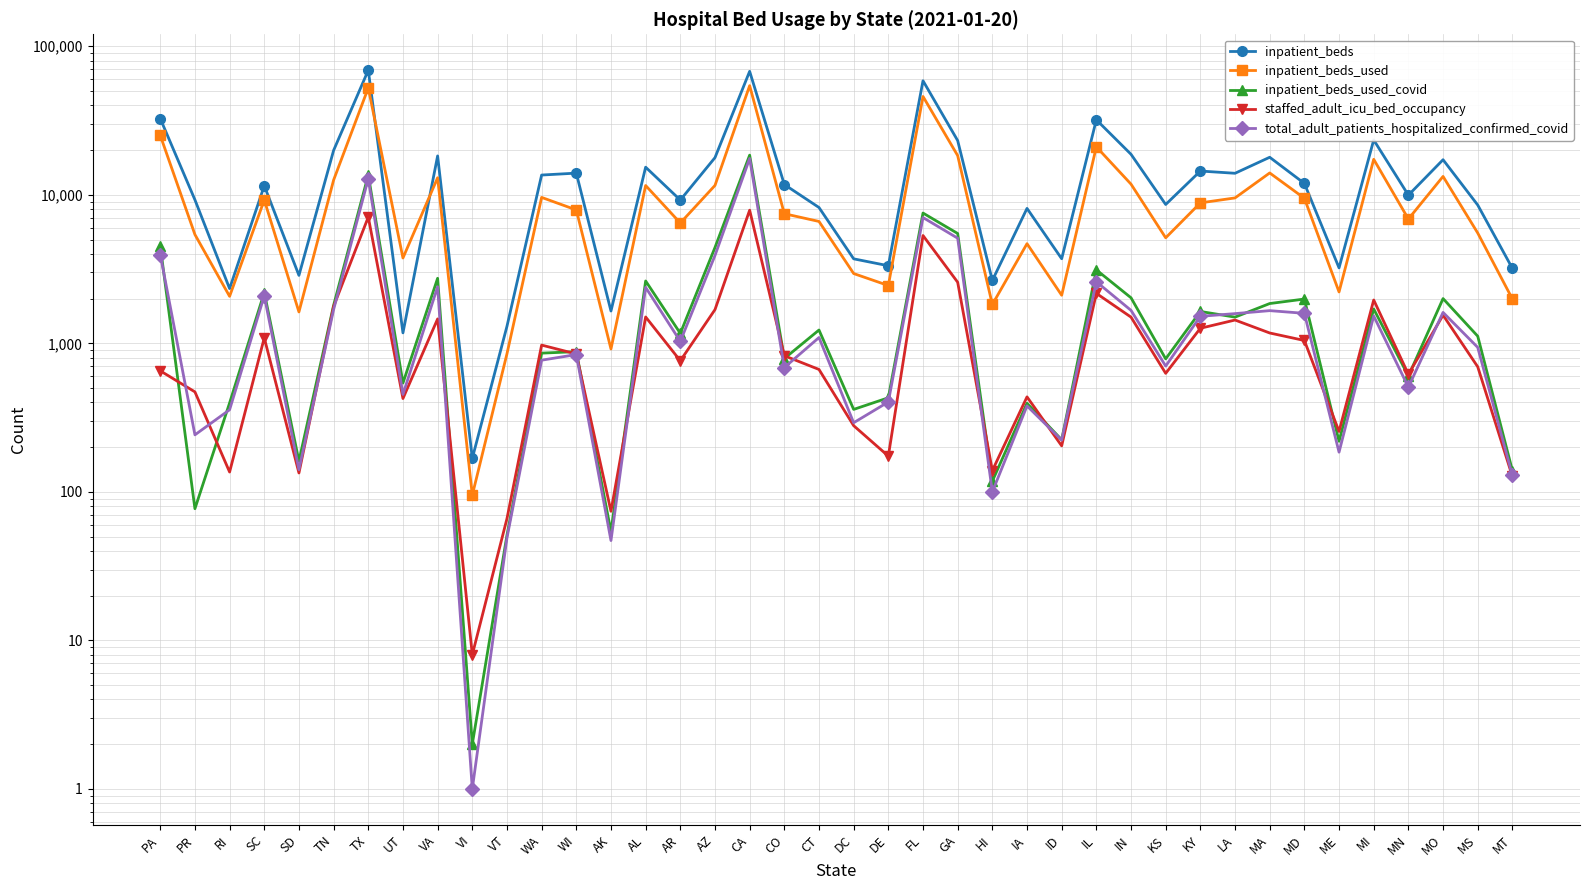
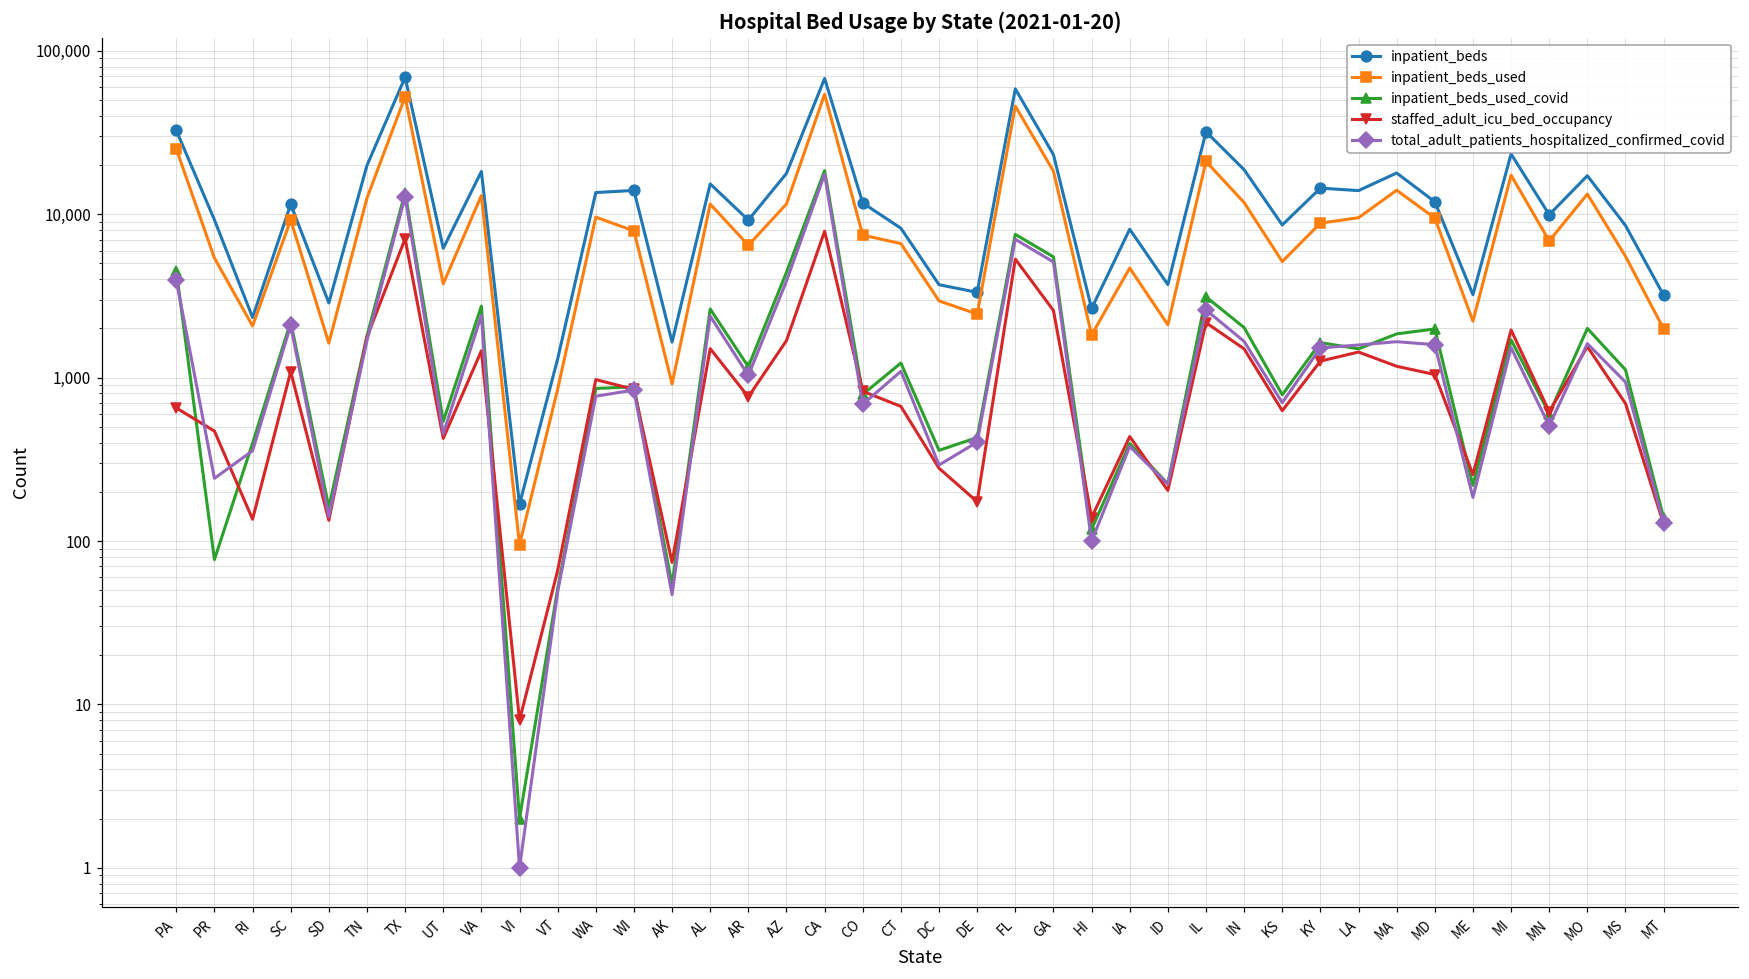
  {
    "inpatient_beds": {
      "PA": "33,000",
      "PR": "9,000",
      "RI": "2,300",
      "SC": "12,000",
      "SD": "2,900",
      "TN": "20,000",
      "TX": "70,000",
-     "UT": "1,200",
+     "UT": "6,200",
      "VA": "18,000",
      "VI": "170",
      "VT": "1,300",
      "WA": "14,000",
      "WI": "14,000",
      "AK": "1,700",
      "AL": "15,000",
      "AR": "9,000",
      "AZ": "18,000",
      "CA": "70,000",
      "CO": "12,000",
      "CT": "8,000",
      "DC": "3,700",
      "DE": "3,300",
      "FL": "59,000",
      "GA": "23,000",
      "HI": "2,700",
      "IA": "8,000",
      "ID": "3,700",
      "IL": "32,000",
      "IN": "19,000",
      "KS": "9,000",
      "KY": "14,000",
      "LA": "14,000",
      "MA": "18,000",
      "MD": "12,000",
      "ME": "3,200",
      "MN": "10,000",
      "MO": "17,000",
      "MS": "9,000",
      "MT": "3,200"
    },
    "inpatient_beds_used": {
      "PA": "25,000",
      "PR": "5,400",
      "RI": "2,100",
      "SC": "9,000",
      "SD": "1,600",
      "TN": "13,000",
      "TX": "52,000",
      "UT": "3,800",
      "VA": "13,000",
      "VI": "100",
      "VT": "900",
      "WA": "10,000",
      "WI": "8,000",
      "AK": "900",
      "AL": "12,000",
      "AR": "6,000",
      "AZ": "12,000",
      "CA": "54,000",
      "CO": "7,000",
      "CT": "7,000",
      "DC": "3,000",
      "DE": "2,500",
      "FL": "46,000",
      "GA": "18,000",
      "HI": "1,800",
      "IA": "4,700",
      "ID": "2,100",
      "IL": "21,000",
      "IN": "12,000",
      "KS": "5,100",
      "KY": "9,000",
      "LA": "10,000",
      "MA": "14,000",
      "MD": "9,000",
      "ME": "2,200",
      "MI": "17,000",
      "MN": "7,000",
      "MO": "13,000",
      "MS": "5,500",
      "MT": "2,000"
    },
    "inpatient_beds_used_covid": {
      "PA": "4,500",
      "PR": "80",
      "RI": "400",
      "SC": "2,200",
      "SD": "160",
      "TX": "14,000",
      "UT": "540",
      "VA": "2,700",
      "VI": "2",
      "VT": "51",
      "WA": "900",
      "AK": "54",
      "AL": "2,600",
      "AR": "1,200",
      "AZ": "4,400",
      "CA": "18,000",
      "CO": "800",
      "CT": "1,200",
      "DC": "360",
      "DE": "430",
      "FL": "8,000",
      "GA": "5,500",
      "HI": "120",
      "IA": "400",
      "IL": "3,100",
      "IN": "2,000",
      "KS": "800",
      "KY": "1,600",
      "LA": "1,500",
      "MA": "1,900",
      "MD": "2,000",
      "ME": "220",
      "MI": "1,700",
      "MO": "2,000",
      "MS": "1,100",
      "MT": "140"
    },
    "staffed_adult_icu_bed_occupancy": {
      "PA": "700",
      "PR": "470",
      "RI": "140",
      "SC": "1,100",
      "SD": "130",
      "TX": "7,000",
      "UT": "430",
      "VA": "1,500",
      "VI": "8",
      "VT": "70",
      "WA": "1,000",
      "AK": "70",
      "AL": "1,500",
      "AR": "800",
      "AZ": "1,700",
      "CA": "8,000",
      "CO": "800",
      "CT": "700",
      "DC": "280",
      "DE": "170",
      "FL": "5,300",
      "GA": "2,600",
      "HI": "140",
      "IA": "440",
      "ID": "200",
      "IL": "2,200",
      "IN": "1,500",
      "KS": "630",
      "KY": "1,300",
      "LA": "1,400",
      "MA": "1,200",
      "MD": "1,000",
      "ME": "260",
      "MI": "2,000",
      "MO": "1,500",
      "MS": "700"
    },
    "total_adult_patients_hospitalized_confirmed_covid": {
      "PA": "4,000",
      "PR": "240",
      "RI": "360",
      "SC": "2,100",
      "SD": "140",
      "TN": "1,700",
      "TX": "13,000",
      "UT": "450",
      "VA": "2,400",
      "VI": "1",
      "VT": "49",
      "WA": "800",
      "AK": "47",
      "AL": "2,400",
      "AR": "1,000",
      "AZ": "3,900",
      "CA": "18,000",
      "CO": "700",
      "CT": "1,100",
      "DC": "290",
      "DE": "400",
      "FL": "7,000",
      "GA": "5,100",
      "HI": "100",
      "IA": "380",
      "IL": "2,600",
      "IN": "1,700",
      "KS": "700",
      "KY": "1,500",
      "LA": "1,600",
      "MA": "1,700",
      "MD": "1,600",
      "ME": "190",
      "MI": "1,500",
      "MN": "510",
      "MO": "1,600",
      "MS": "900"
    }
  }
